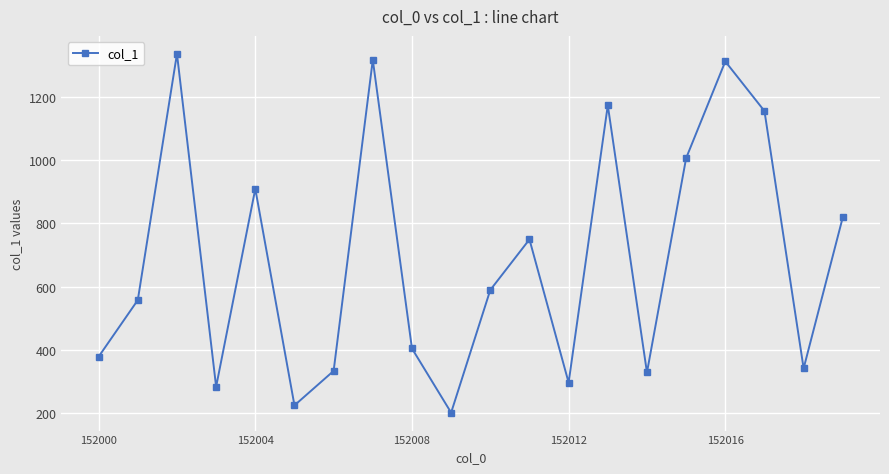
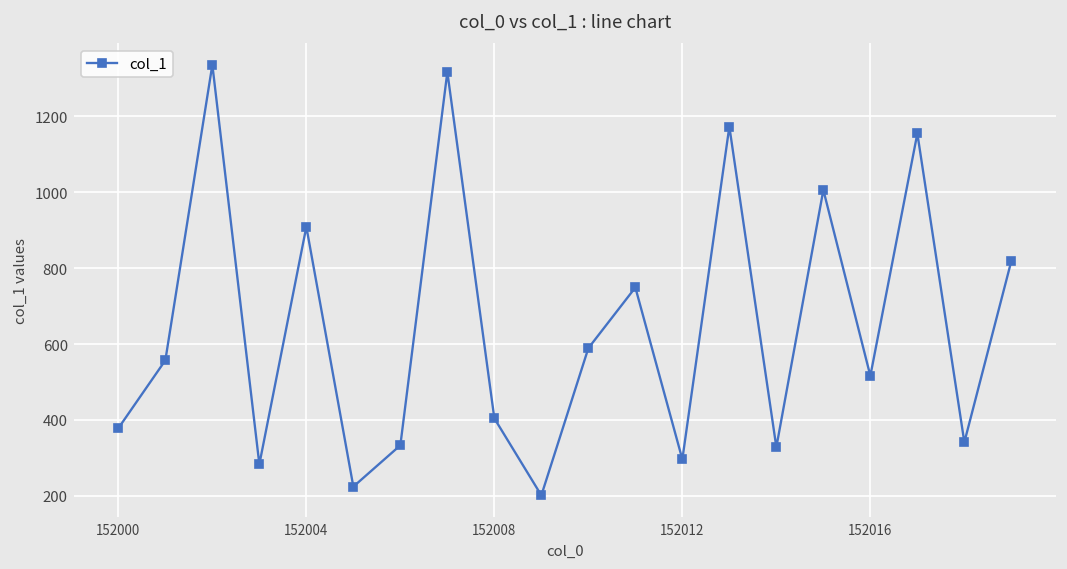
  {
    "152000": 380,
    "152004": 910,
    "152008": 400,
    "152012": 300,
-   "152016": 1310
+   "152016": 520
  }
